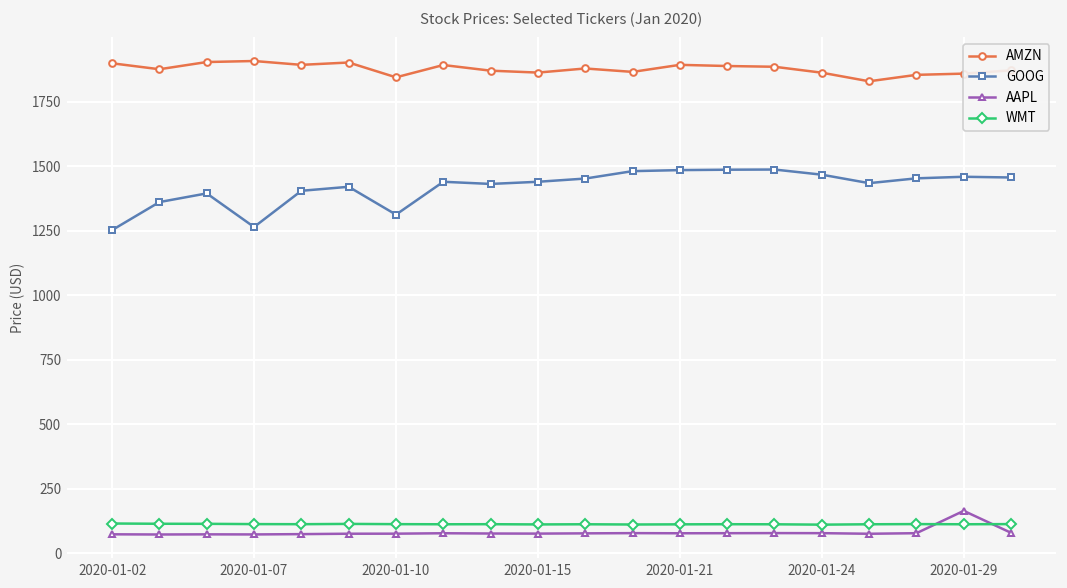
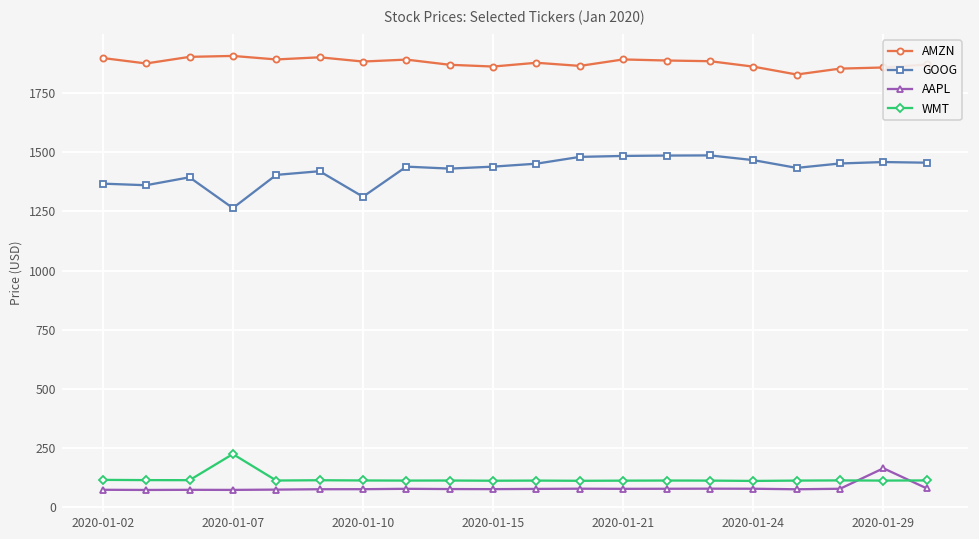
  {
    "AMZN": {
      "2020-01-02": 1900,
      "2020-01-07": 1910,
-     "2020-01-10": 1840,
+     "2020-01-10": 1880,
      "2020-01-15": 1860,
      "2020-01-21": 1890,
      "2020-01-24": 1860
    },
    "GOOG": {
-     "2020-01-02": 1250,
+     "2020-01-02": 1370,
      "2020-01-07": 1260,
      "2020-01-10": 1310,
      "2020-01-15": 1440,
      "2020-01-21": 1480,
      "2020-01-24": 1470,
      "2020-01-29": 1460
    },
    "AAPL": {
      "2020-01-02": 70,
      "2020-01-07": 70,
      "2020-01-10": 80,
      "2020-01-15": 80,
      "2020-01-21": 80,
      "2020-01-24": 80,
      "2020-01-29": 170
    },
    "WMT": {
      "2020-01-02": 120,
-     "2020-01-07": 110,
+     "2020-01-07": 230,
      "2020-01-10": 110,
      "2020-01-15": 110,
      "2020-01-21": 110,
      "2020-01-24": 110,
      "2020-01-29": 110
    }
  }
